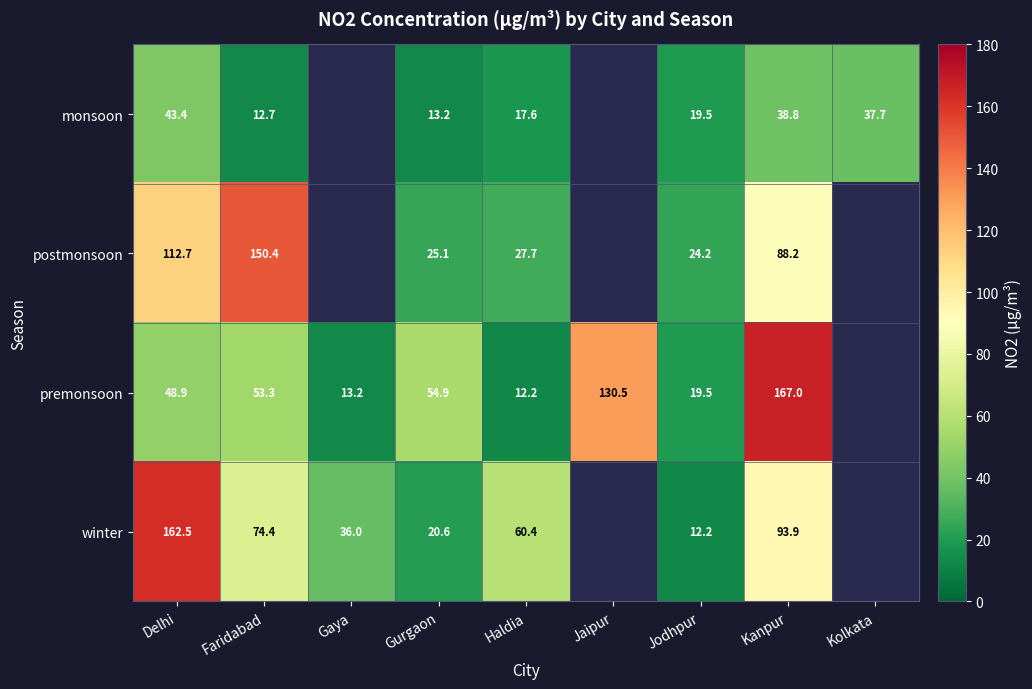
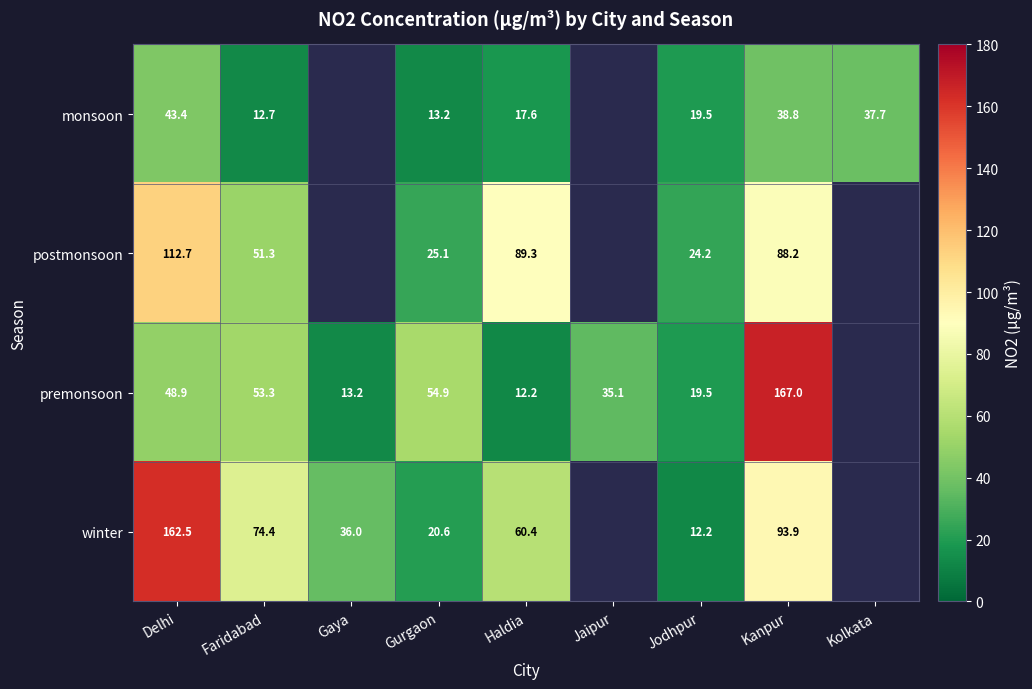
  {
    "monsoon": {
      "Delhi": 43.4,
      "Faridabad": 12.7,
      "Gurgaon": 13.2,
      "Haldia": 17.6,
      "Jodhpur": 19.5,
      "Kanpur": 38.8,
      "Kolkata": 37.7
    },
    "postmonsoon": {
      "Delhi": 112.7,
-     "Faridabad": 150.4,
+     "Faridabad": 51.3,
      "Gurgaon": 25.1,
-     "Haldia": 27.7,
+     "Haldia": 89.3,
      "Jodhpur": 24.2,
      "Kanpur": 88.2
    },
    "premonsoon": {
      "Delhi": 48.9,
      "Faridabad": 53.3,
      "Gaya": 13.2,
      "Gurgaon": 54.9,
      "Haldia": 12.2,
-     "Jaipur": 130.5,
+     "Jaipur": 35.1,
      "Jodhpur": 19.5,
      "Kanpur": 167.0
    },
    "winter": {
      "Delhi": 162.5,
      "Faridabad": 74.4,
      "Gaya": 36.0,
      "Gurgaon": 20.6,
      "Haldia": 60.4,
      "Jodhpur": 12.2,
      "Kanpur": 93.9
    }
  }
